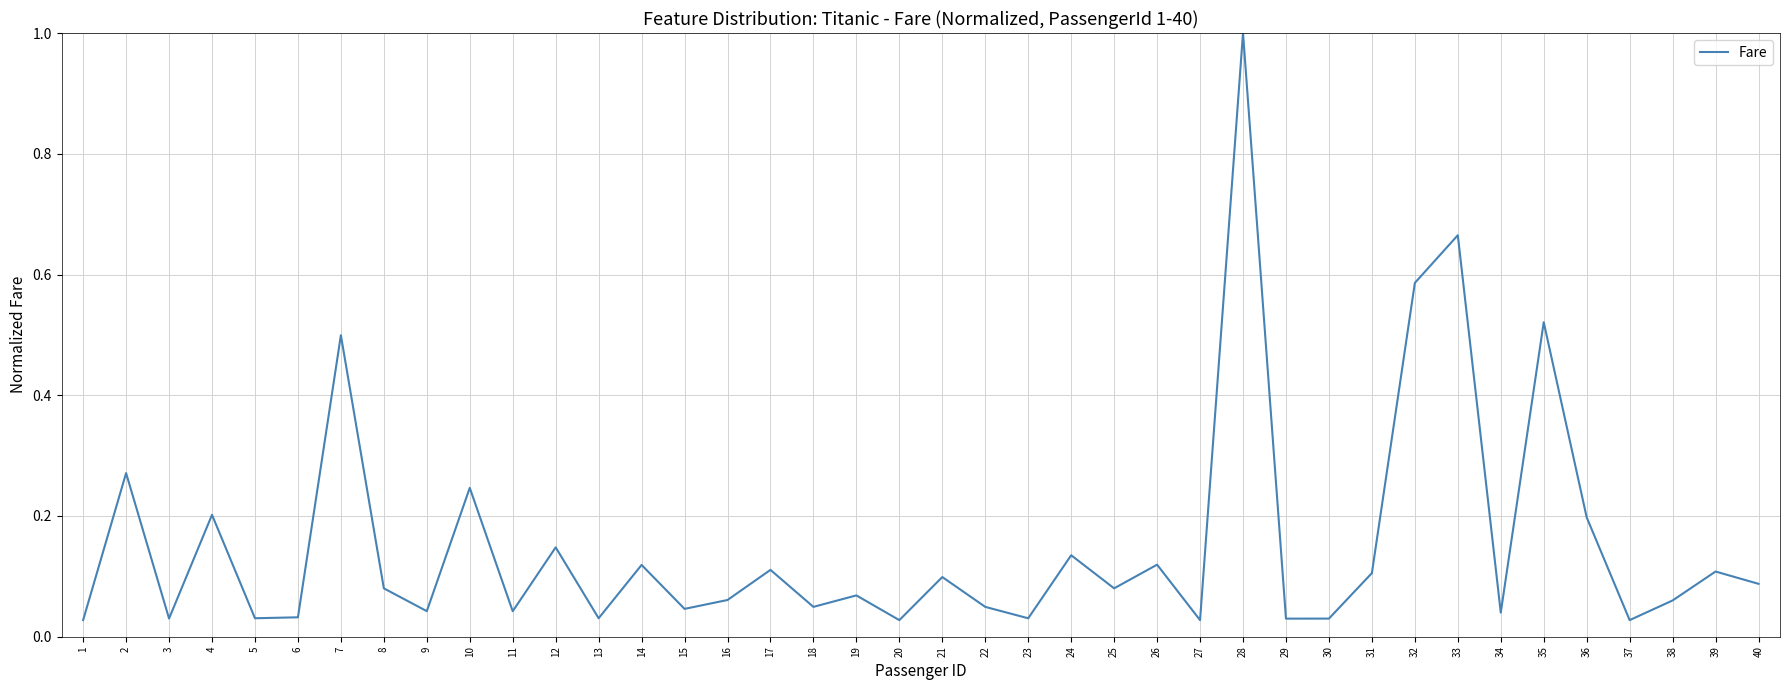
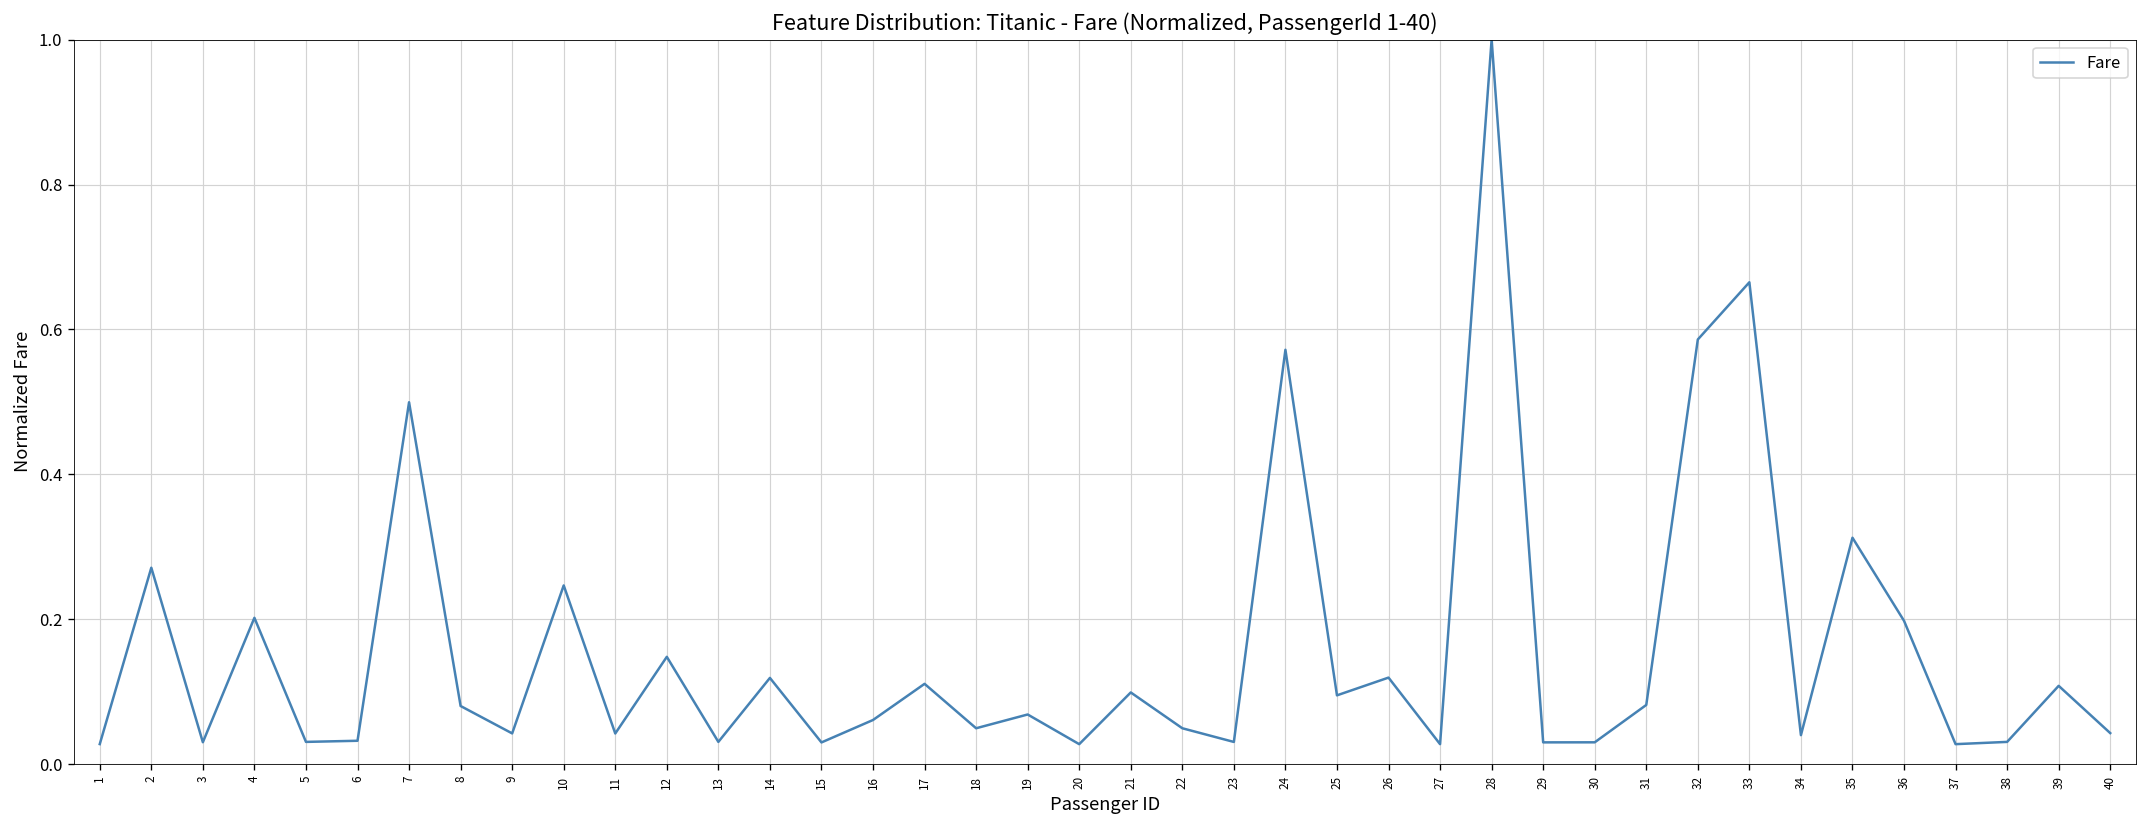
  {
    "1": 0.03,
    "2": 0.27,
    "3": 0.03,
    "4": 0.20,
    "5": 0.03,
    "6": 0.03,
    "7": 0.50,
    "8": 0.08,
    "9": 0.04,
    "10": 0.25,
    "11": 0.04,
    "12": 0.15,
    "13": 0.03,
    "14": 0.12,
-   "15": 0.05,
+   "15": 0.03,
    "16": 0.06,
    "17": 0.11,
    "18": 0.05,
    "19": 0.07,
    "20": 0.03,
    "21": 0.10,
    "22": 0.05,
    "23": 0.03,
-   "24": 0.13,
-   "25": 0.08,
+   "24": 0.57,
+   "25": 0.09,
    "26": 0.12,
    "27": 0.03,
    "28": 1.00,
    "29": 0.03,
    "30": 0.03,
-   "31": 0.11,
+   "31": 0.08,
    "32": 0.59,
    "33": 0.67,
    "34": 0.04,
-   "35": 0.52,
+   "35": 0.31,
    "36": 0.20,
    "37": 0.03,
-   "38": 0.06,
+   "38": 0.03,
    "39": 0.11,
-   "40": 0.09
+   "40": 0.04
  }
